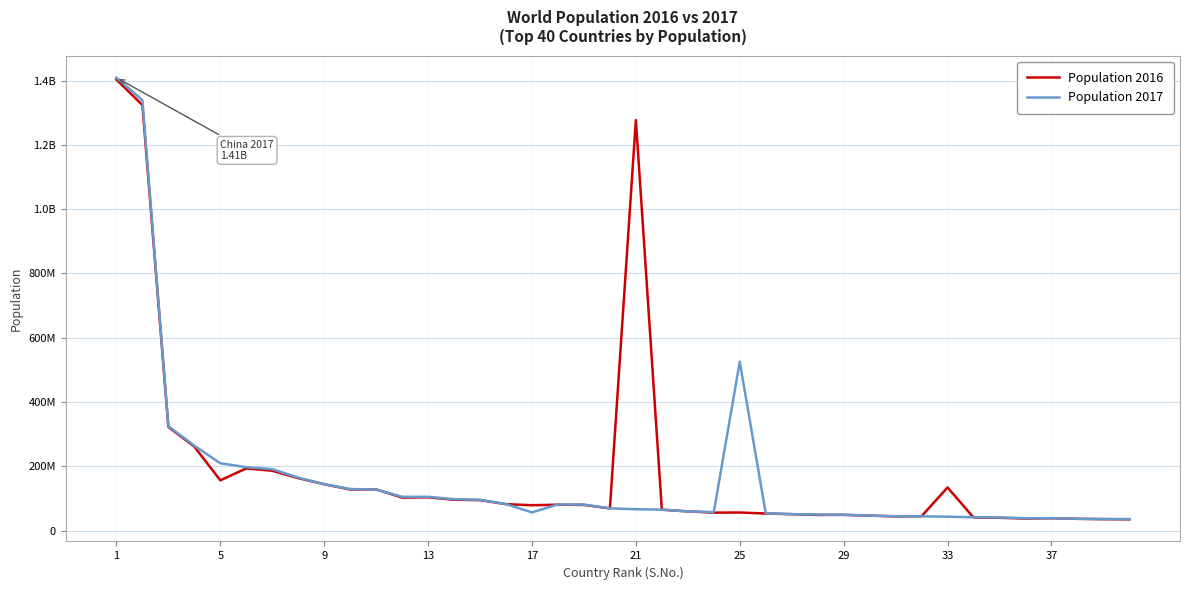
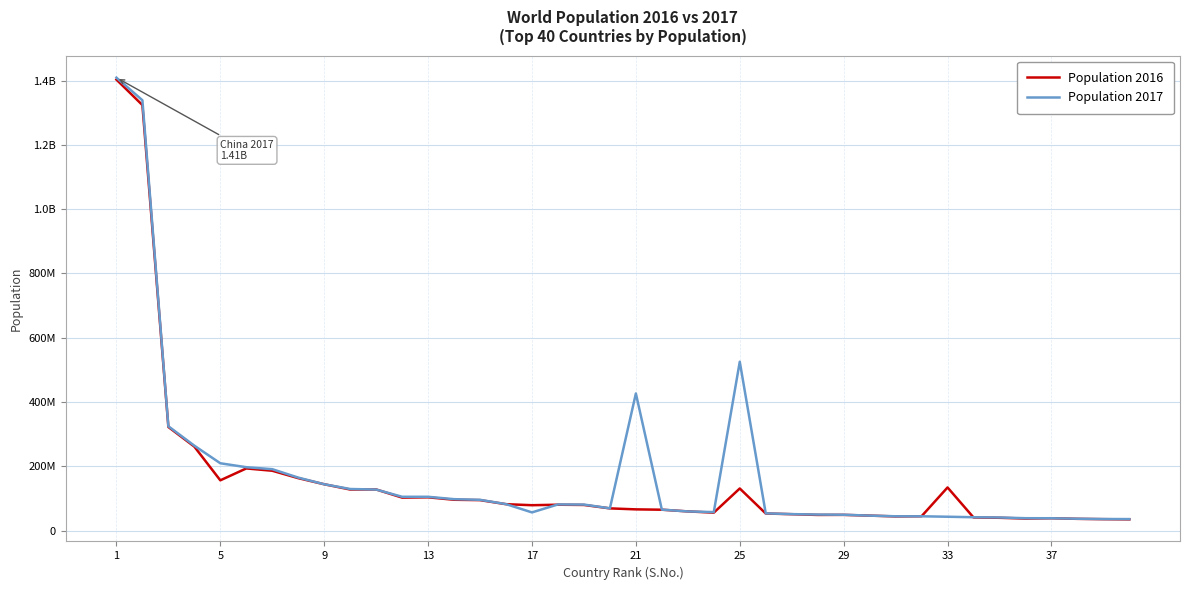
  {
    "Population 2016": {
      "5": 160000000,
      "17": 80000000,
-     "21": 1280000000,
-     "25": 60000000,
+     "21": 70000000,
+     "25": 130000000,
      "33": 130000000
    },
    "Population 2017": {
      "5": 210000000,
      "17": 60000000,
-     "21": 70000000,
+     "21": 430000000,
      "25": 530000000,
      "33": 40000000
    }
  }
